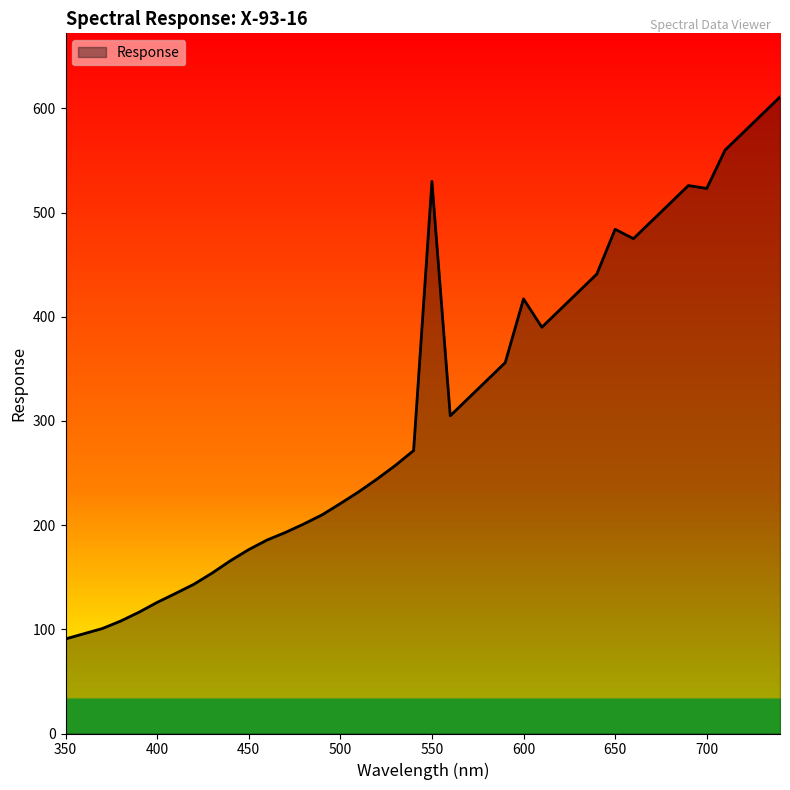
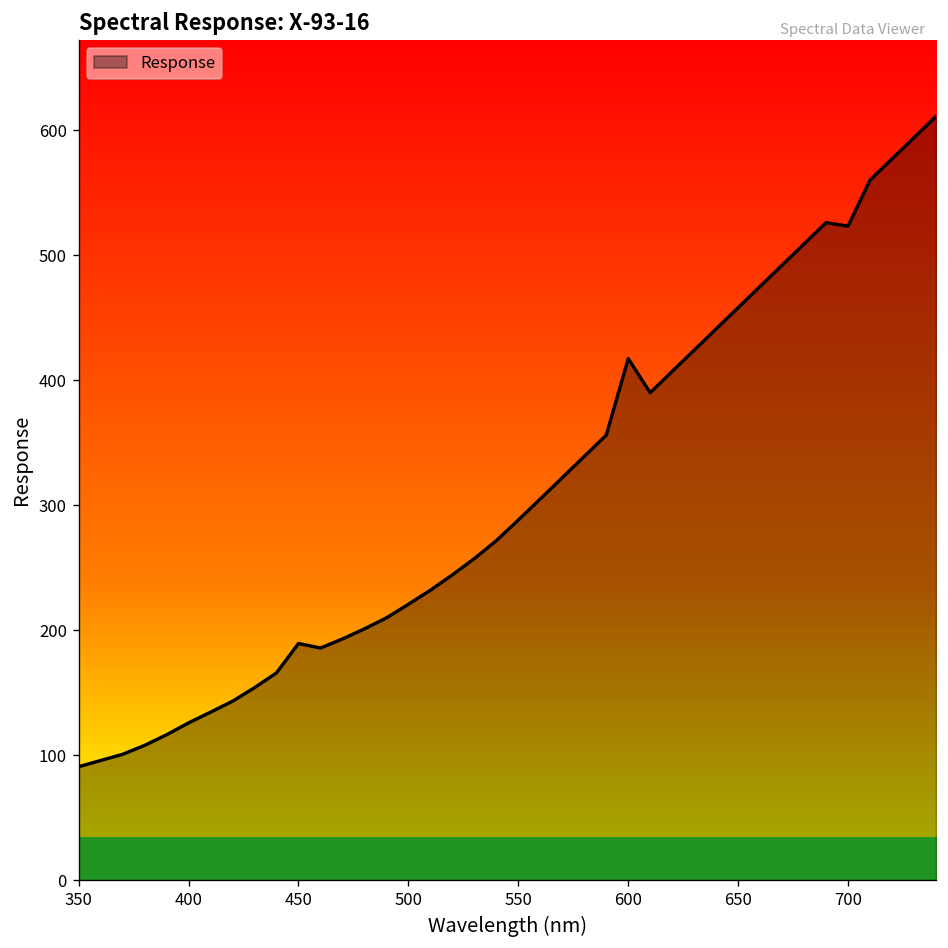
  {
    "350": 91,
    "400": 126,
-   "450": 177,
+   "450": 189,
    "500": 221,
-   "550": 530,
+   "550": 288,
    "600": 417,
-   "650": 484,
+   "650": 458,
    "700": 523
  }
